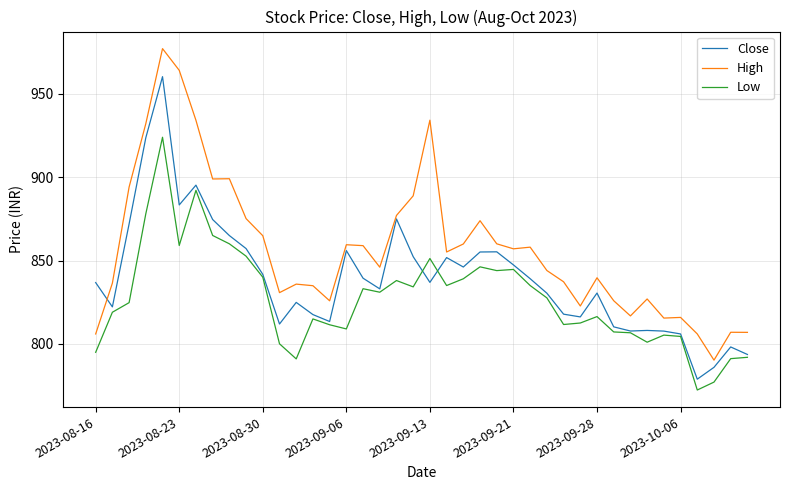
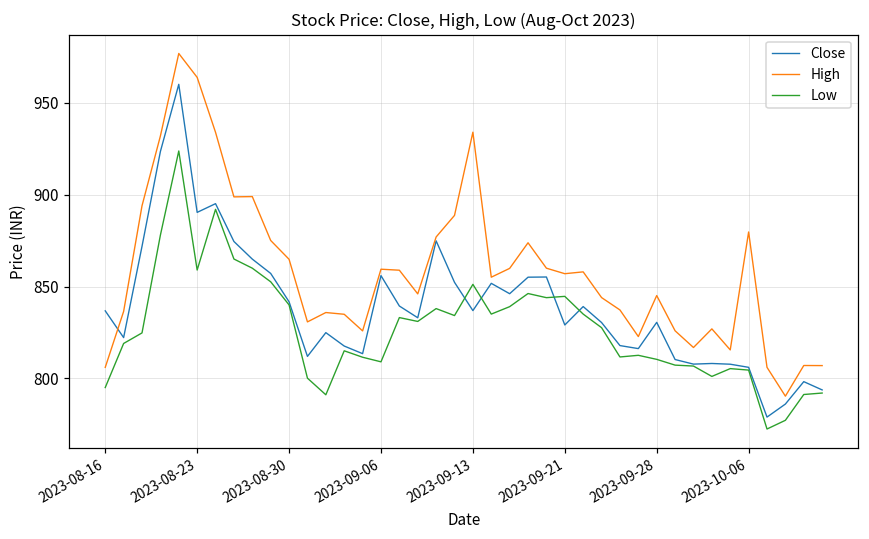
  {
    "Close": {
      "2023-08-16": 837,
-     "2023-08-23": 883,
+     "2023-08-23": 890,
      "2023-08-30": 842,
      "2023-09-06": 856,
      "2023-09-13": 837,
-     "2023-09-21": 847,
+     "2023-09-21": 829,
      "2023-09-28": 831
    },
    "High": {
      "2023-08-16": 806,
      "2023-08-23": 964,
      "2023-08-30": 865,
      "2023-09-06": 859,
      "2023-09-13": 934,
      "2023-09-21": 857,
-     "2023-09-28": 840,
-     "2023-10-06": 816
+     "2023-09-28": 845,
+     "2023-10-06": 880
    },
    "Low": {
      "2023-08-16": 795,
      "2023-08-23": 859,
      "2023-08-30": 840,
      "2023-09-06": 809,
      "2023-09-13": 851,
      "2023-09-21": 845,
-     "2023-09-28": 816
+     "2023-09-28": 810
    }
  }
